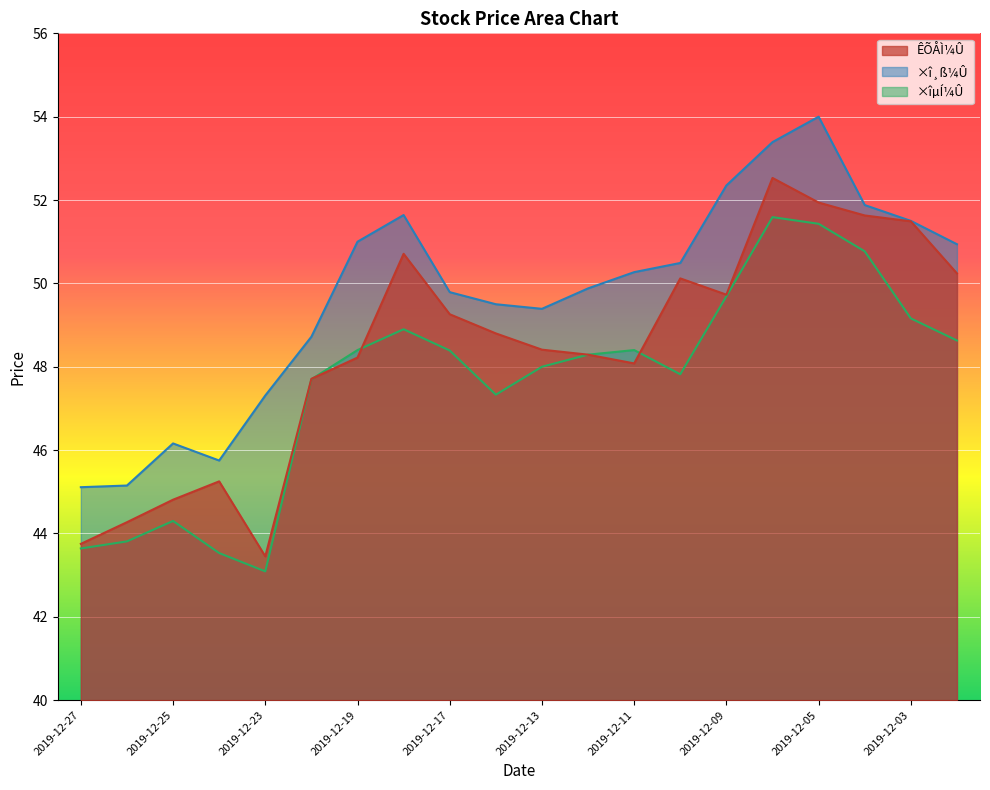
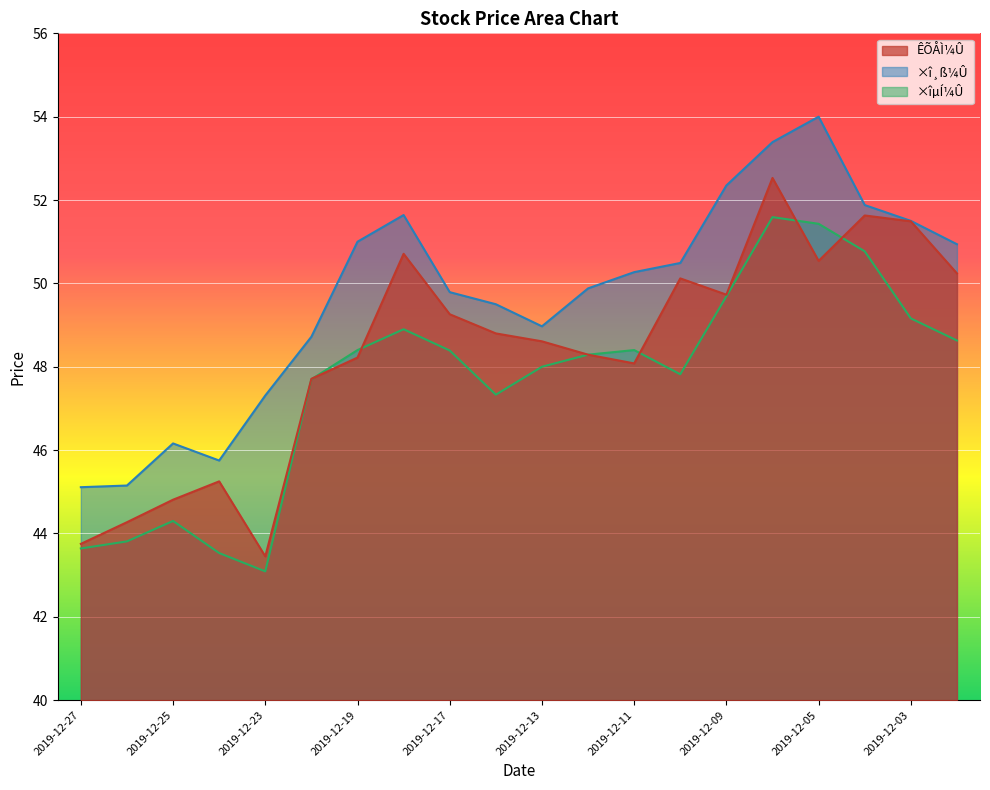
  {
    "ÊÕÅÌ¼Û": {
      "2019-12-27": 43.8,
      "2019-12-25": 44.8,
      "2019-12-23": 43.5,
      "2019-12-19": 48.2,
      "2019-12-17": 49.3,
-     "2019-12-13": 48.4,
+     "2019-12-13": 48.6,
      "2019-12-11": 48.1,
-     "2019-12-05": 51.9
+     "2019-12-05": 50.5
    },
    "×î¸ß¼Û": {
      "2019-12-27": 45.1,
      "2019-12-25": 46.2,
      "2019-12-23": 47.3,
      "2019-12-19": 51.0,
      "2019-12-17": 49.8,
-     "2019-12-13": 49.4,
+     "2019-12-13": 49.0,
      "2019-12-11": 50.3,
      "2019-12-09": 52.4,
      "2019-12-05": 54.0
    },
    "×îµÍ¼Û": {
      "2019-12-27": 43.6,
      "2019-12-25": 44.3,
      "2019-12-23": 43.1,
      "2019-12-19": 48.4,
      "2019-12-17": 48.4,
      "2019-12-13": 48.0,
      "2019-12-11": 48.4,
      "2019-12-05": 51.4,
      "2019-12-03": 49.2
    }
  }
